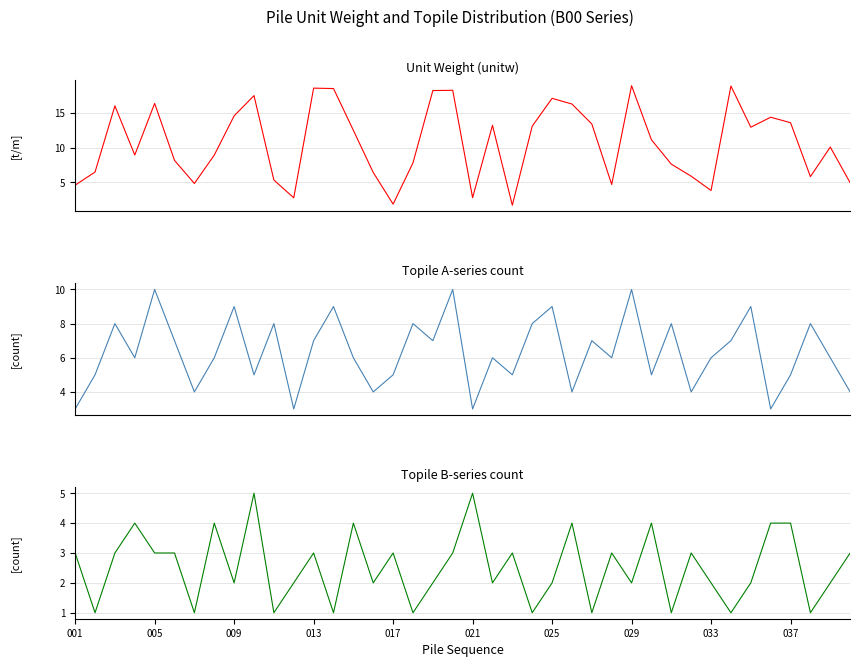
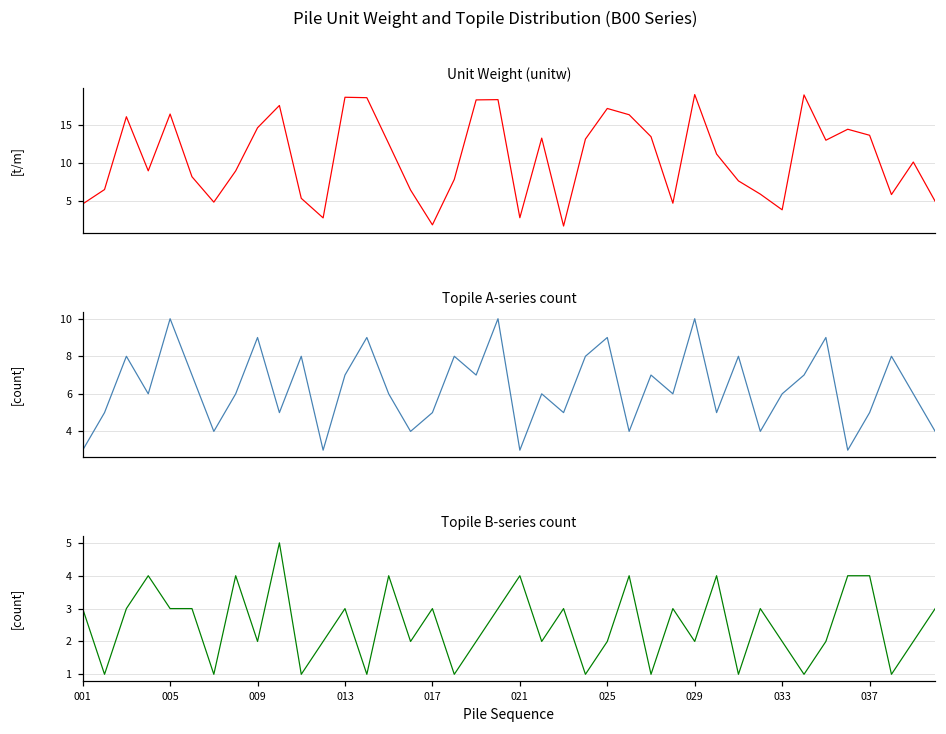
  {
    "Topile B-series count": {
      "001": 3,
      "005": 3,
      "009": 2,
      "013": 3,
      "017": 3,
-     "021": 5,
+     "021": 4,
      "025": 2,
      "029": 2,
      "033": 2,
      "037": 4
    }
  }
